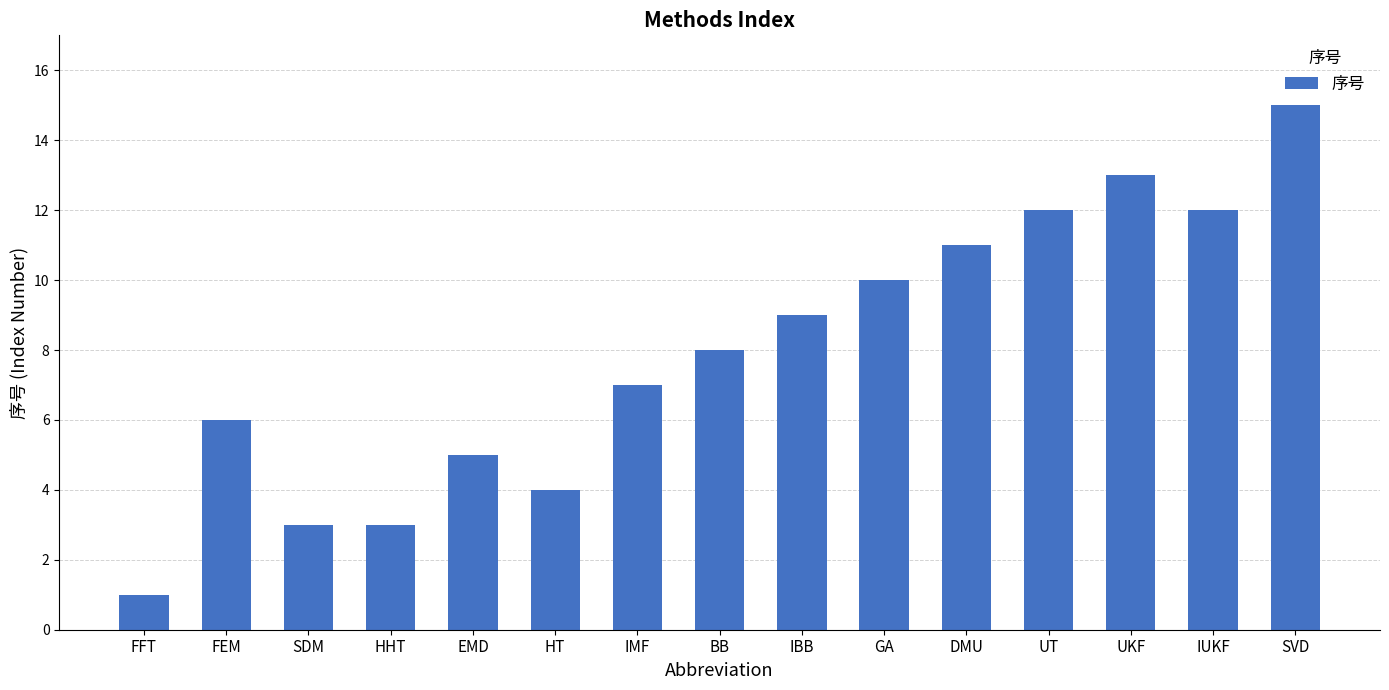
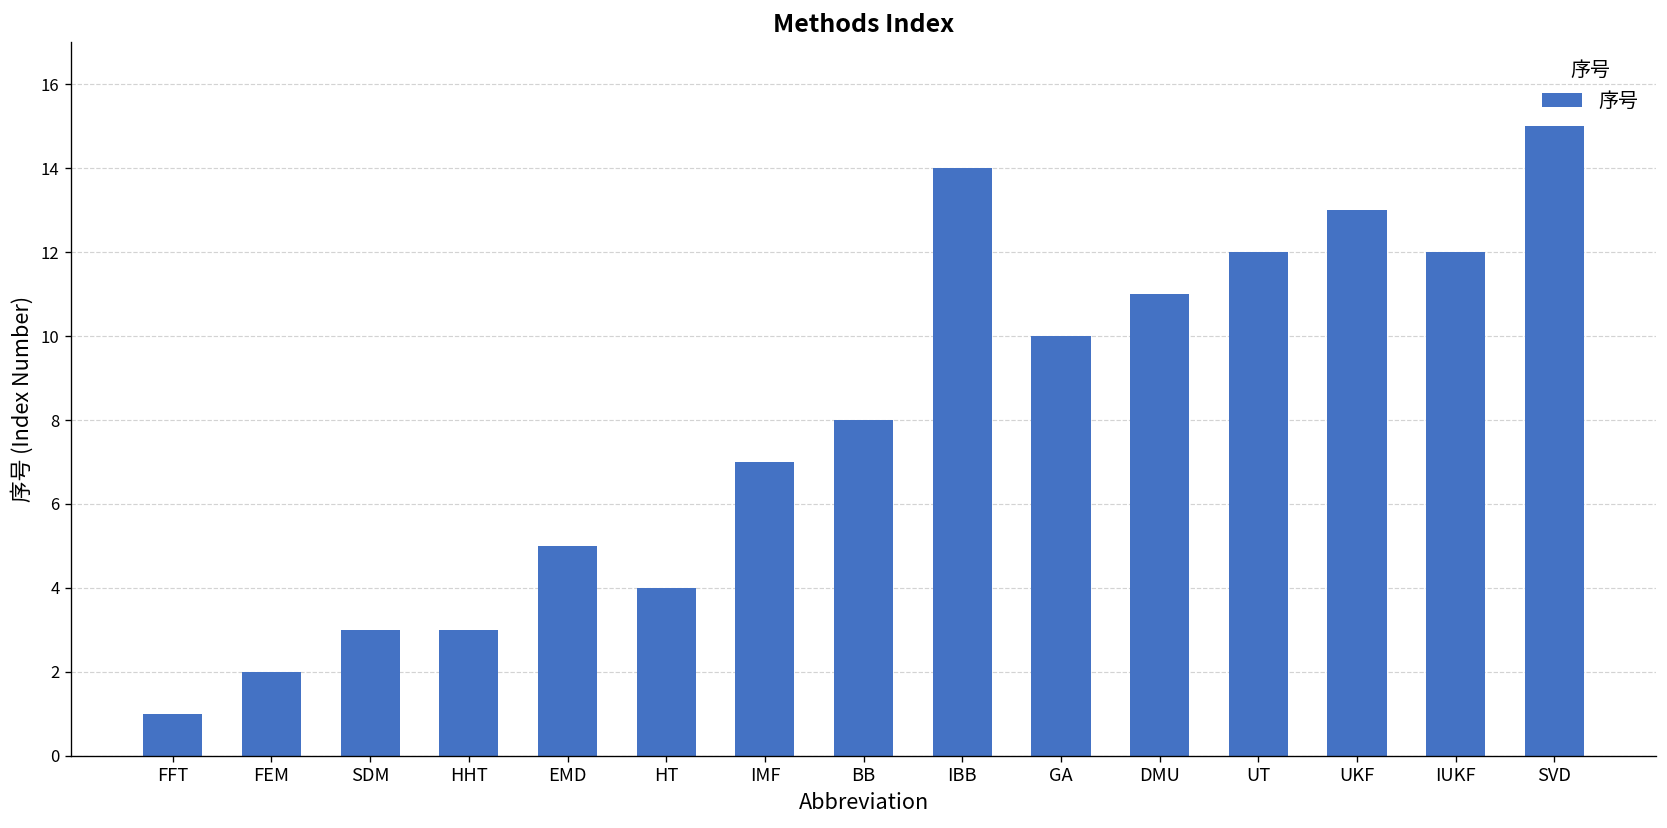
  {
    "FFT": 1,
-   "FEM": 6,
+   "FEM": 2,
    "SDM": 3,
    "HHT": 3,
    "EMD": 5,
    "HT": 4,
    "IMF": 7,
    "BB": 8,
-   "IBB": 9,
+   "IBB": 14,
    "GA": 10,
    "DMU": 11,
    "UT": 12,
    "UKF": 13,
    "IUKF": 12,
    "SVD": 15
  }
